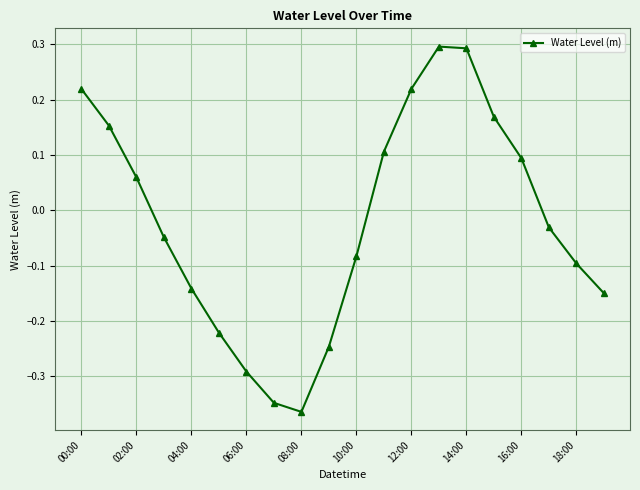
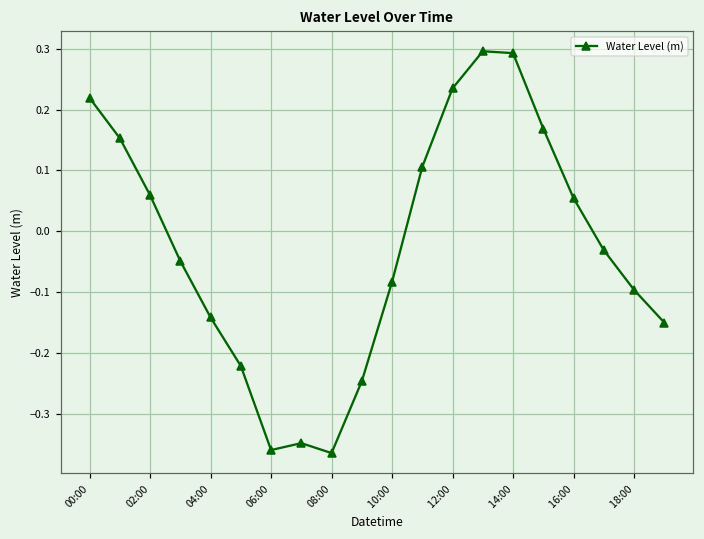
  {
    "00:00": 0.22,
    "02:00": 0.06,
    "04:00": -0.14,
-   "06:00": -0.29,
+   "06:00": -0.36,
    "08:00": -0.36,
    "10:00": -0.08,
-   "12:00": 0.22,
+   "12:00": 0.23,
    "14:00": 0.29,
-   "16:00": 0.09,
+   "16:00": 0.05,
    "18:00": -0.10
  }
